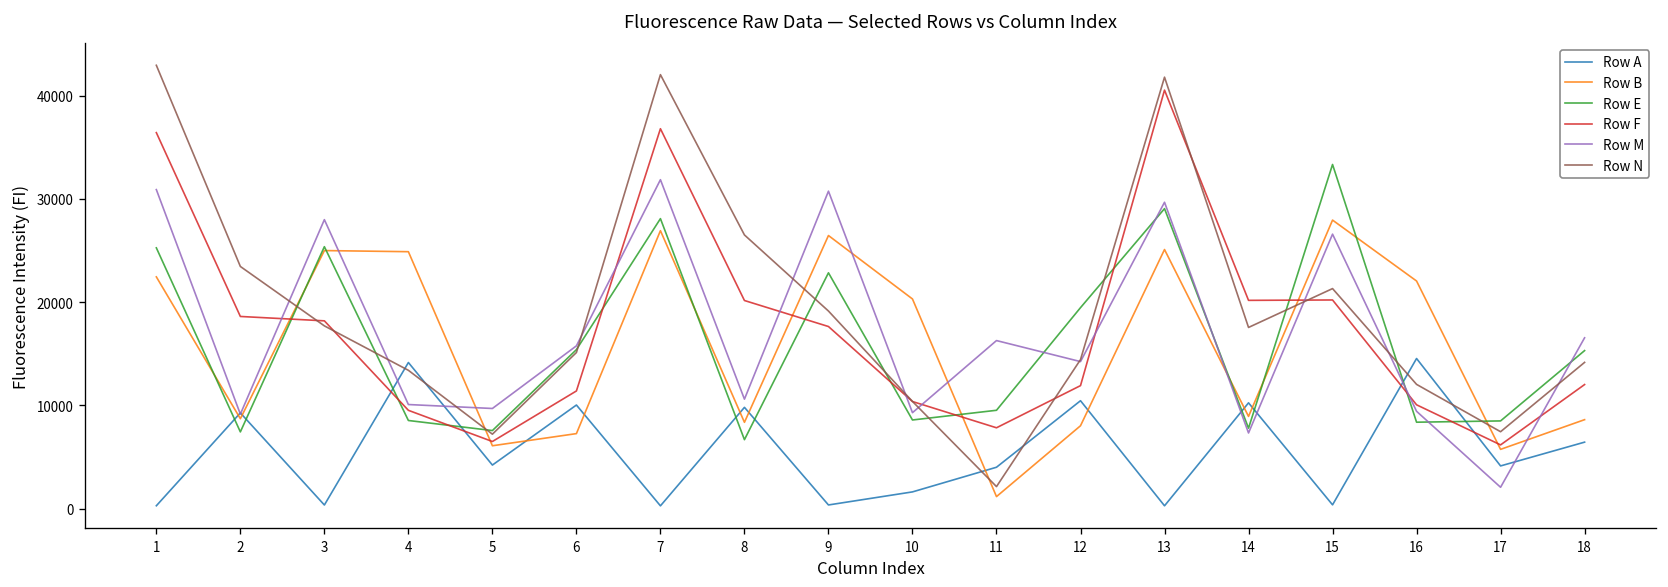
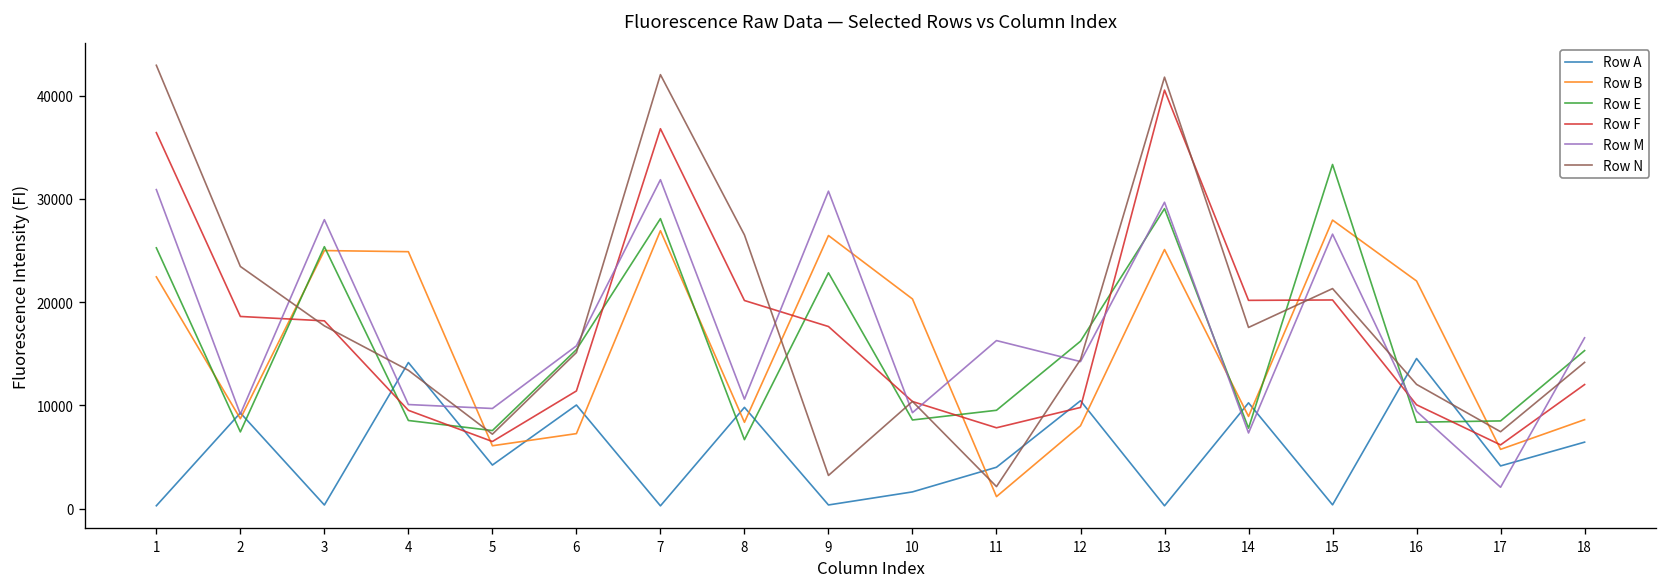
  {
    "Row A": {
      "1": 0,
      "3": 0,
      "4": 14000,
      "5": 4000,
      "6": 10000,
      "7": 0,
      "8": 10000,
      "9": 0,
      "10": 2000,
      "11": 4000,
      "12": 10000,
      "13": 0,
      "14": 10000,
      "15": 0,
      "16": 15000,
      "17": 4000,
      "18": 6000
    },
    "Row B": {
      "1": 22000,
      "2": 9000,
      "3": 25000,
      "4": 25000,
      "5": 6000,
      "6": 7000,
      "7": 27000,
      "8": 8000,
      "9": 26000,
      "10": 20000,
      "11": 1000,
      "12": 8000,
      "13": 25000,
      "14": 9000,
      "15": 28000,
      "16": 22000,
      "17": 6000,
      "18": 9000
    },
    "Row E": {
      "1": 25000,
      "2": 7000,
      "3": 25000,
      "4": 9000,
      "5": 8000,
      "7": 28000,
      "8": 7000,
      "9": 23000,
      "10": 9000,
      "11": 10000,
-     "12": 19000,
+     "12": 16000,
      "13": 29000,
      "14": 8000,
      "15": 33000,
      "16": 8000,
      "17": 8000,
      "18": 15000
    },
    "Row F": {
      "1": 36000,
      "2": 19000,
      "3": 18000,
      "4": 10000,
      "5": 7000,
      "6": 11000,
      "7": 37000,
      "8": 20000,
      "9": 18000,
      "11": 8000,
-     "12": 12000,
+     "12": 10000,
      "13": 41000,
      "14": 20000,
      "15": 20000,
      "16": 10000,
      "17": 6000,
      "18": 12000
    },
    "Row M": {
      "1": 31000,
      "3": 28000,
      "4": 10000,
      "5": 10000,
      "6": 16000,
      "7": 32000,
      "8": 11000,
      "9": 31000,
      "10": 9000,
      "11": 16000,
      "13": 30000,
      "14": 7000,
      "15": 27000,
      "16": 9000,
      "17": 2000,
      "18": 17000
    },
    "Row N": {
      "1": 43000,
      "2": 23000,
      "3": 18000,
      "4": 13000,
      "5": 7000,
      "7": 42000,
      "8": 27000,
-     "9": 19000,
+     "9": 3000,
      "11": 2000,
      "13": 42000,
      "14": 18000,
      "15": 21000,
      "16": 12000,
      "17": 7000,
      "18": 14000
    }
  }
